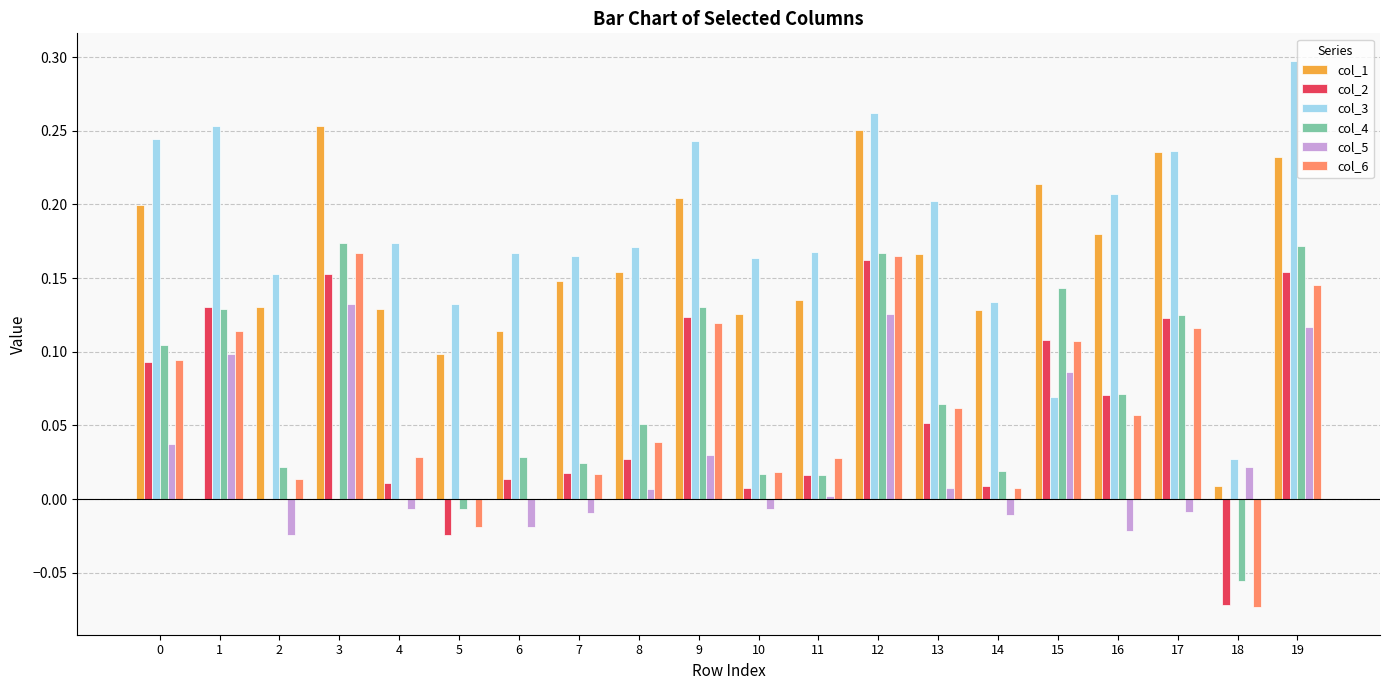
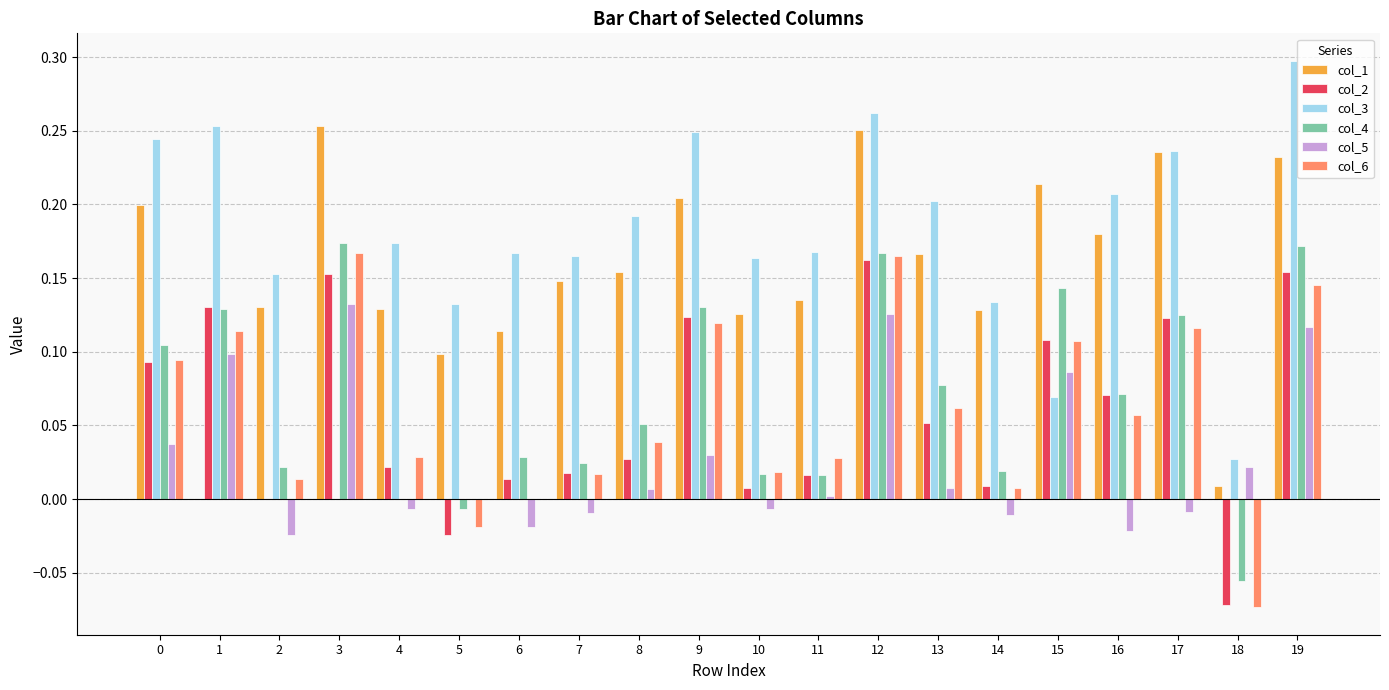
  {
    "col_2": {
      "0": 0.093,
      "1": 0.130,
      "2": 0.000,
      "3": 0.153,
-     "4": 0.011,
+     "4": 0.022,
      "5": -0.024,
      "6": 0.013,
      "7": 0.018,
      "8": 0.027,
      "9": 0.123,
      "10": 0.008,
      "11": 0.016,
      "12": 0.162,
      "13": 0.052,
      "14": 0.009,
      "15": 0.108,
      "16": 0.070,
      "17": 0.123,
      "18": -0.072,
      "19": 0.154
    },
    "col_3": {
      "0": 0.245,
      "1": 0.253,
      "2": 0.153,
      "3": 0.000,
      "4": 0.174,
      "5": 0.132,
      "6": 0.167,
      "7": 0.165,
-     "8": 0.171,
-     "9": 0.243,
+     "8": 0.192,
+     "9": 0.249,
      "10": 0.163,
      "11": 0.168,
      "12": 0.262,
      "13": 0.203,
      "14": 0.134,
      "15": 0.070,
      "16": 0.207,
      "17": 0.236,
      "18": 0.027,
      "19": 0.298
    },
    "col_4": {
      "0": 0.104,
      "1": 0.129,
      "2": 0.022,
      "3": 0.174,
      "4": 0.000,
      "5": -0.007,
      "6": 0.028,
      "7": 0.025,
      "8": 0.051,
      "9": 0.130,
      "10": 0.017,
      "11": 0.017,
      "12": 0.167,
-     "13": 0.065,
+     "13": 0.077,
      "14": 0.019,
      "15": 0.143,
      "16": 0.071,
      "17": 0.125,
      "18": -0.056,
      "19": 0.172
    },
    "col_5": {
      "0": 0.038,
      "1": 0.098,
      "2": -0.024,
      "3": 0.132,
      "4": -0.007,
      "5": 0.000,
      "6": -0.019,
      "7": -0.010,
      "8": 0.007,
      "9": 0.030,
      "10": -0.007,
      "11": 0.002,
      "12": 0.126,
      "13": 0.008,
      "14": -0.011,
      "15": 0.086,
      "16": -0.022,
      "17": -0.009,
      "18": 0.022,
      "19": 0.117
    }
  }
